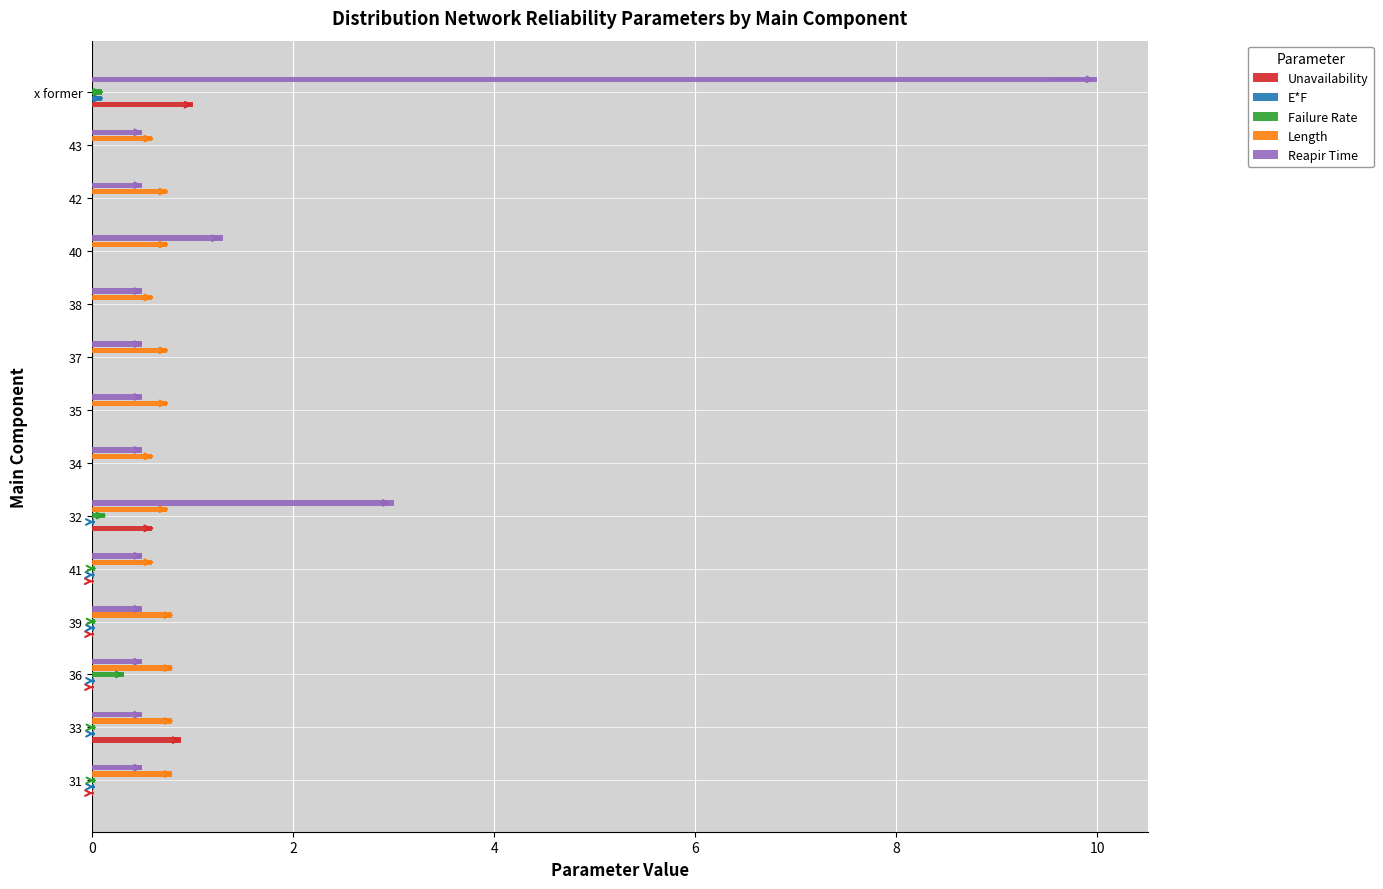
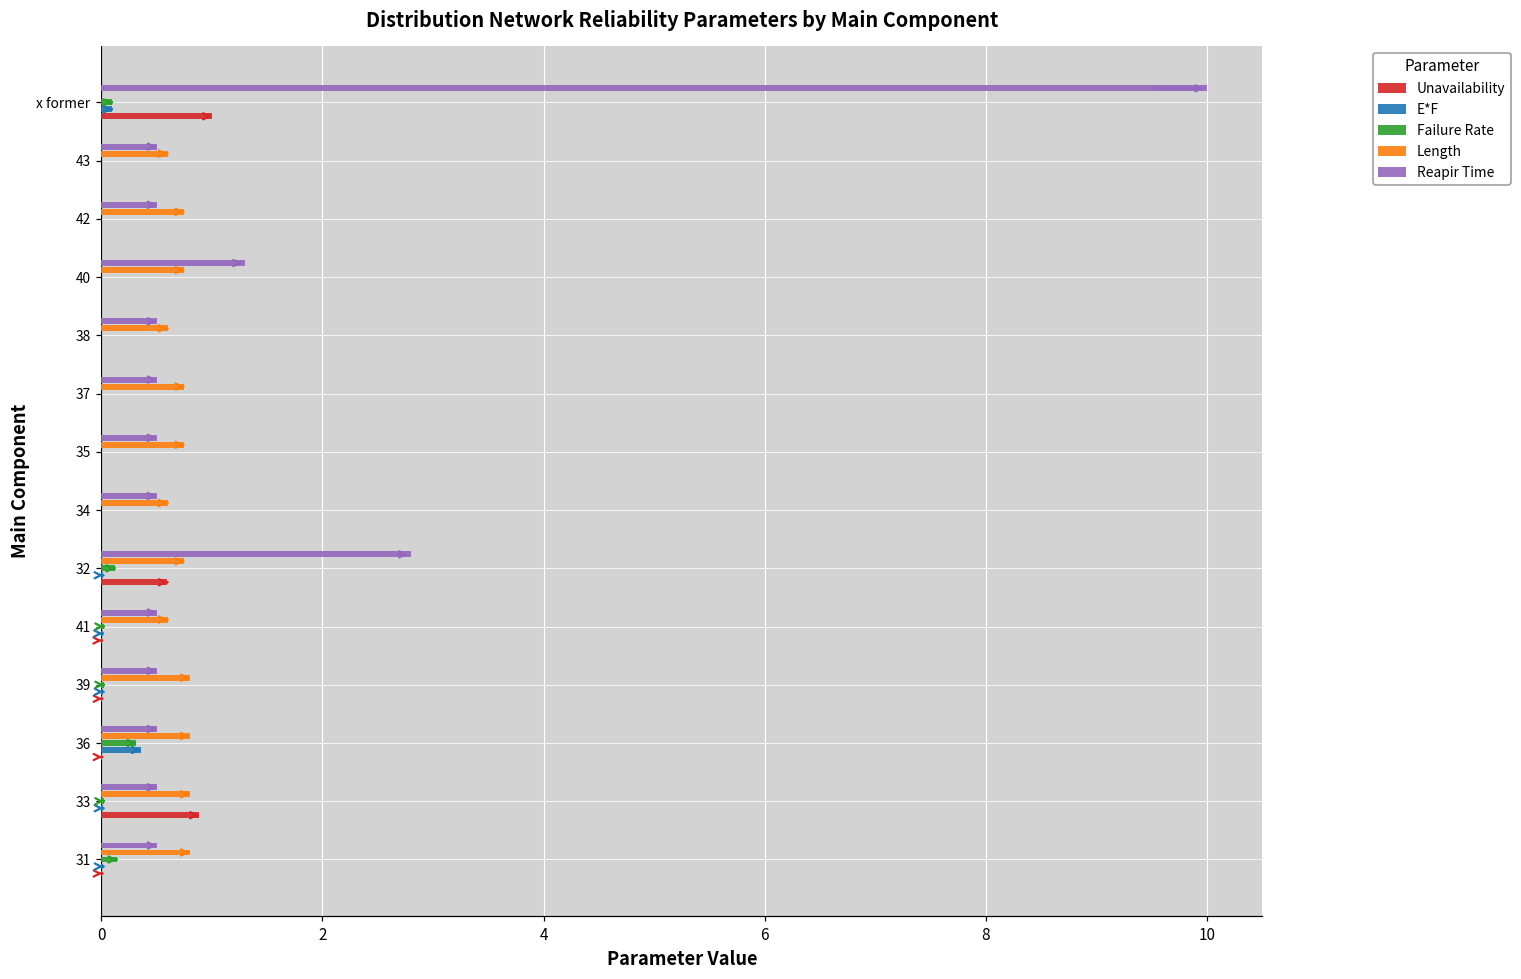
  {
    "Unavailability": {
      "x former": 1.00,
      "43": 0.00,
      "42": 0.00,
      "40": 0.00,
      "38": 0.00,
      "37": 0.00,
      "35": 0.00,
      "34": 0.00,
      "32": 0.60,
      "33": 0.88
    },
    "E*F": {
      "x former": 0.10,
      "43": 0.00,
      "42": 0.00,
      "40": 0.00,
      "38": 0.00,
      "37": 0.00,
      "35": 0.00,
      "34": 0.00,
-     "36": 0.02
+     "36": 0.36
    },
    "Failure Rate": {
      "x former": 0.10,
      "43": 0.00,
      "42": 0.00,
      "40": 0.00,
      "38": 0.00,
      "37": 0.00,
      "35": 0.00,
      "34": 0.00,
      "32": 0.13,
      "41": 0.03,
      "39": 0.03,
      "36": 0.32,
      "33": 0.03,
-     "31": 0.03
+     "31": 0.14
    },
    "Length": {
      "x former": 0.00,
      "43": 0.60,
      "42": 0.75,
      "40": 0.75,
      "38": 0.60,
      "37": 0.75,
      "35": 0.75,
      "34": 0.60,
      "32": 0.75,
      "41": 0.60,
      "39": 0.80,
      "36": 0.80,
      "33": 0.80,
      "31": 0.80
    },
    "Reapir Time": {
      "x former": 10.0,
      "43": 0.5,
      "42": 0.5,
      "40": 1.3,
      "38": 0.5,
      "37": 0.5,
      "35": 0.5,
      "34": 0.5,
-     "32": 3.0,
+     "32": 2.8,
      "41": 0.5,
      "39": 0.5,
      "36": 0.5,
      "33": 0.5,
      "31": 0.5
    }
  }
